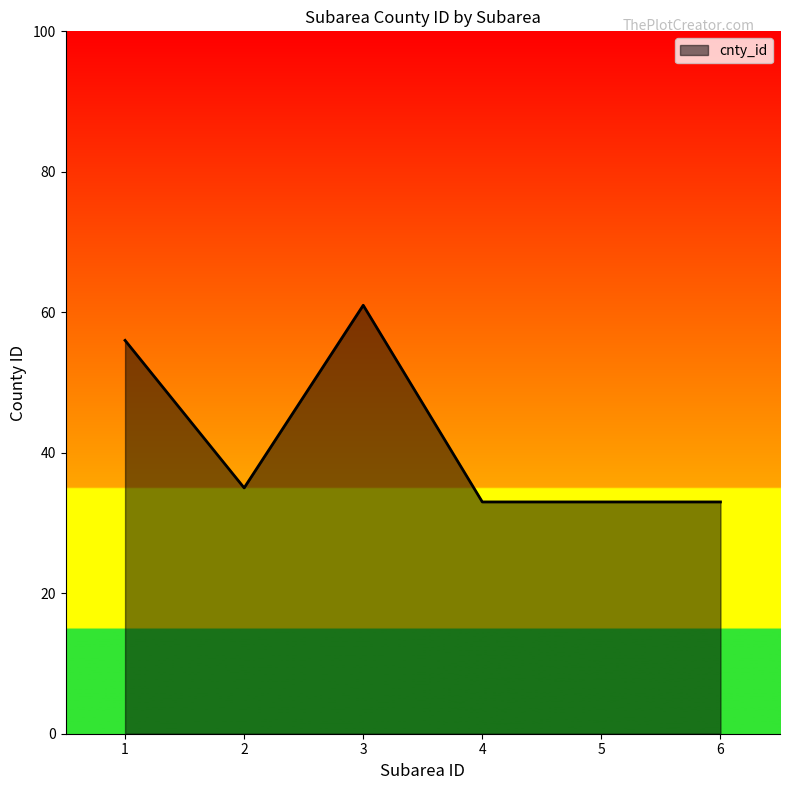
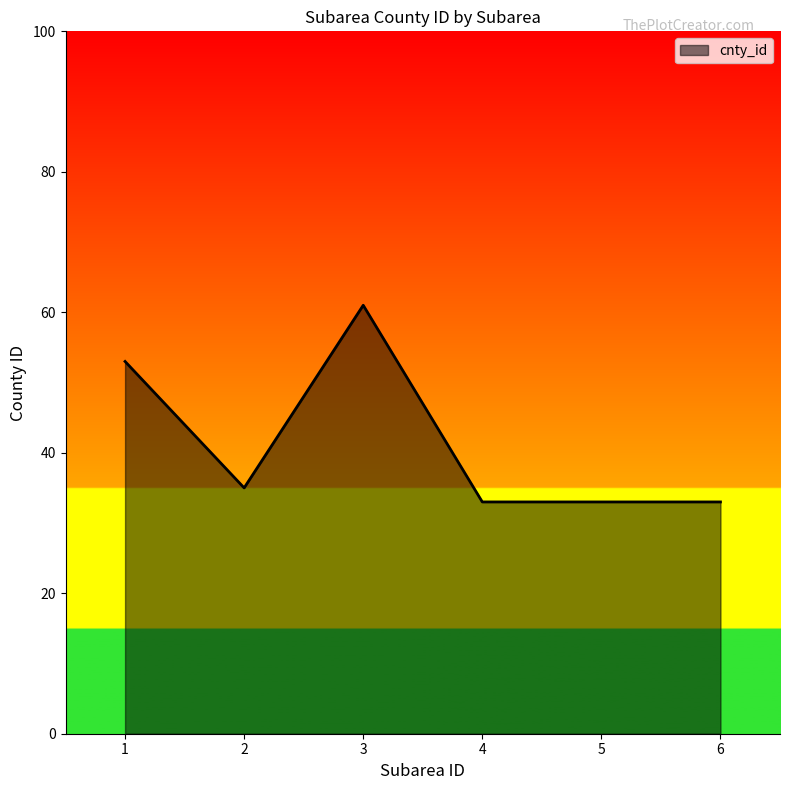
  {
-   "1": 56,
+   "1": 53,
    "2": 35,
    "3": 61,
    "4": 33,
    "5": 33,
    "6": 33
  }
